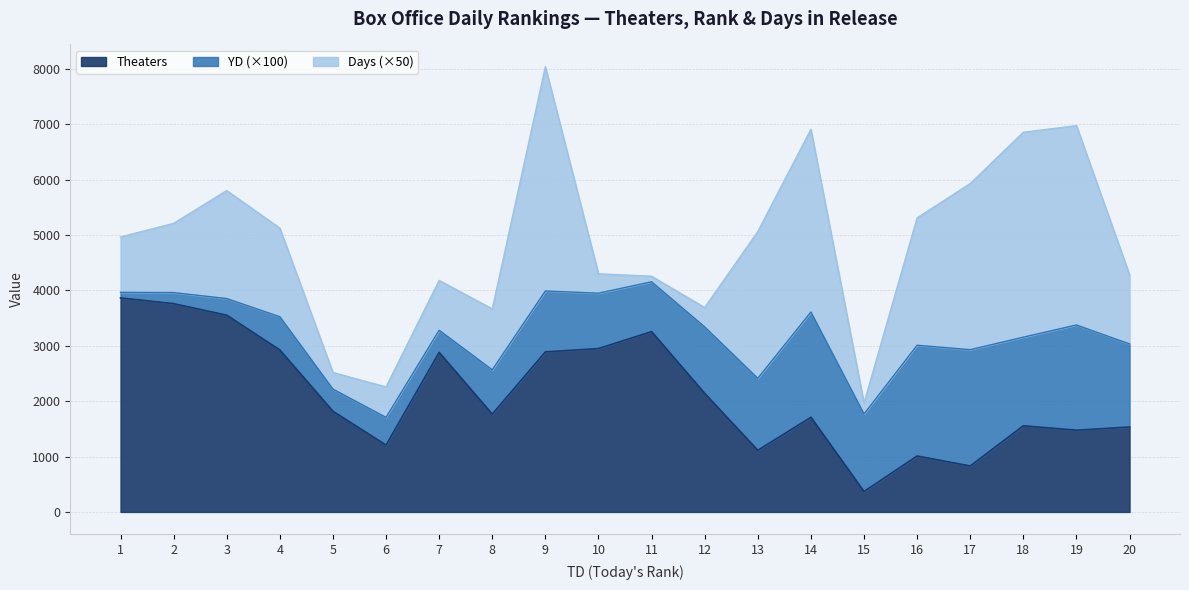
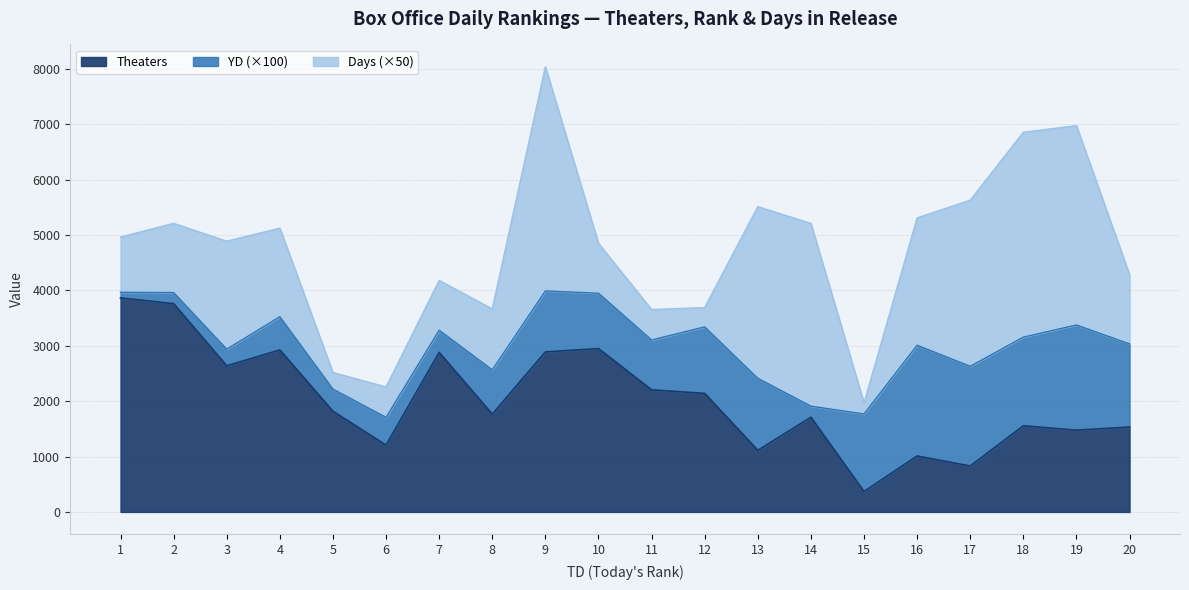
  {
    "Theaters": {
      "1": 3900,
      "2": 3800,
-     "3": 3600,
+     "3": 2600,
      "4": 2900,
      "5": 1800,
      "6": 1200,
      "7": 2900,
      "8": 1800,
      "9": 2900,
      "10": 3000,
-     "11": 3300,
+     "11": 2200,
      "12": 2100,
      "13": 1100,
      "14": 1700,
      "15": 400,
      "16": 1000,
      "17": 800,
      "18": 1600,
      "19": 1500,
      "20": 1500
    },
    "YD (×100)": {
      "1": 100,
      "2": 200,
      "3": 300,
      "4": 600,
      "5": 400,
      "6": 500,
      "7": 400,
      "8": 800,
      "9": 1100,
      "10": 1000,
      "11": 900,
      "12": 1200,
      "13": 1300,
-     "14": 1900,
+     "14": 200,
      "15": 1400,
      "16": 2000,
-     "17": 2100,
+     "17": 1800,
      "18": 1600,
      "19": 1900,
      "20": 1500
    },
    "Days (×50)": {
      "1": 1000,
      "2": 1300,
      "3": 2000,
      "4": 1600,
      "5": 300,
      "6": 600,
      "7": 900,
      "8": 1100,
      "9": 4100,
-     "10": 400,
-     "11": 100,
+     "10": 900,
+     "11": 600,
      "12": 400,
-     "13": 2700,
+     "13": 3100,
      "14": 3300,
      "15": 200,
      "16": 2300,
      "17": 3000,
      "18": 3700,
      "19": 3600,
      "20": 1300
    }
  }
